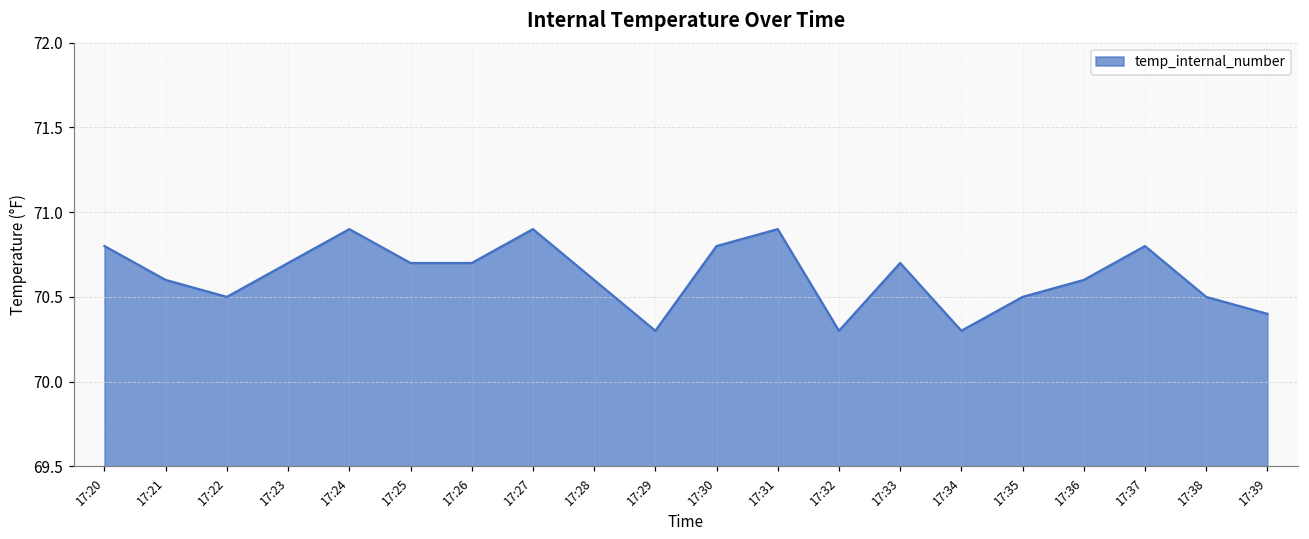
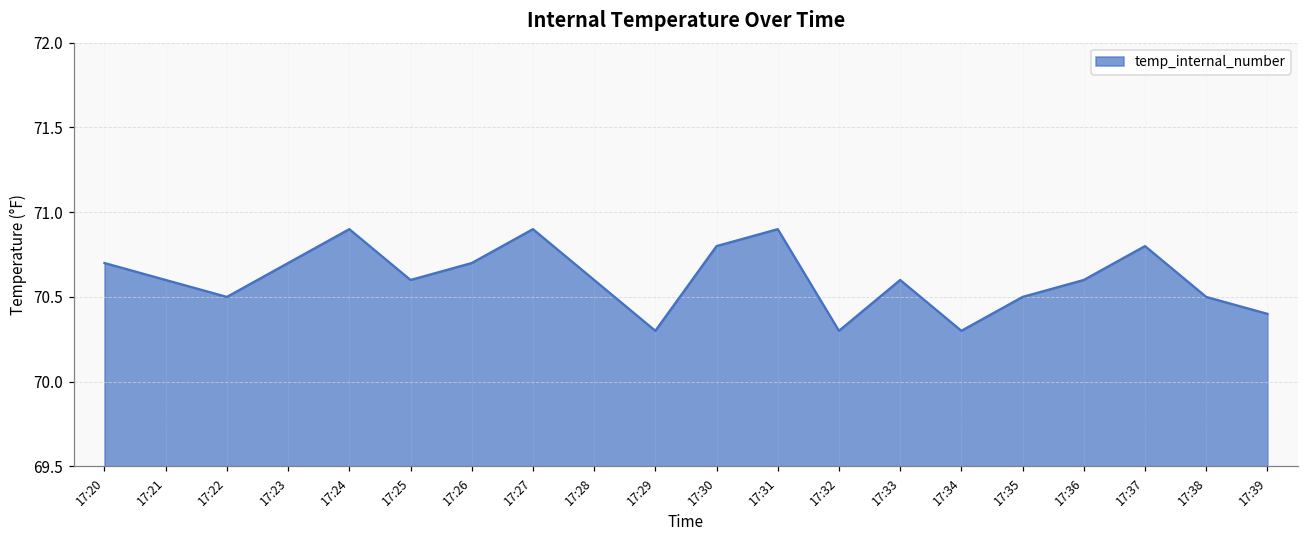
  {
-   "17:20": 70.8,
+   "17:20": 70.7,
    "17:21": 70.6,
    "17:22": 70.5,
    "17:23": 70.7,
    "17:24": 70.9,
-   "17:25": 70.7,
+   "17:25": 70.6,
    "17:26": 70.7,
    "17:27": 70.9,
    "17:28": 70.6,
    "17:29": 70.3,
    "17:30": 70.8,
    "17:31": 70.9,
    "17:32": 70.3,
-   "17:33": 70.7,
+   "17:33": 70.6,
    "17:34": 70.3,
    "17:35": 70.5,
    "17:36": 70.6,
    "17:37": 70.8,
    "17:38": 70.5,
    "17:39": 70.4
  }
